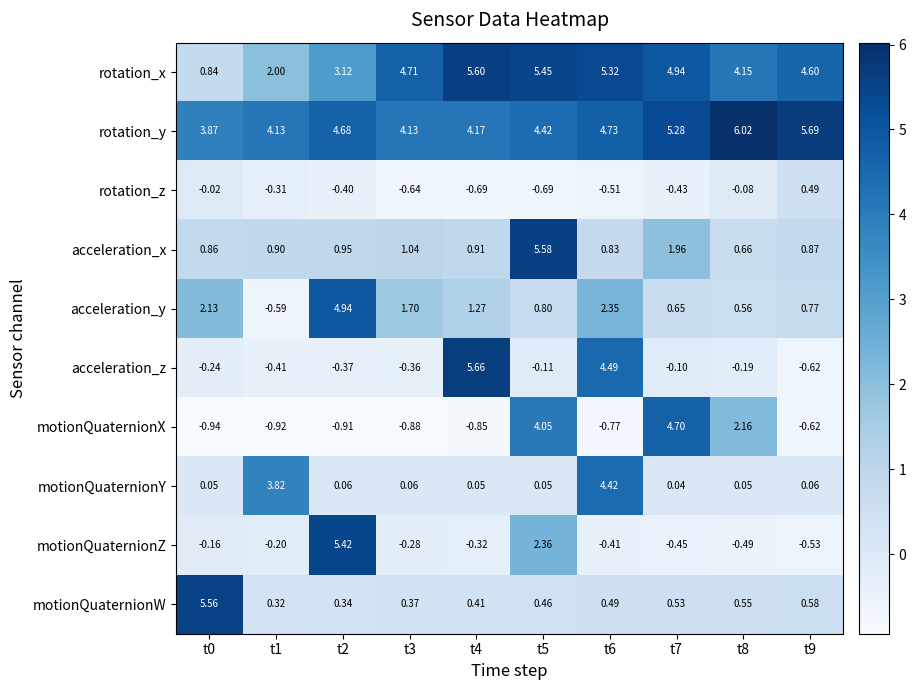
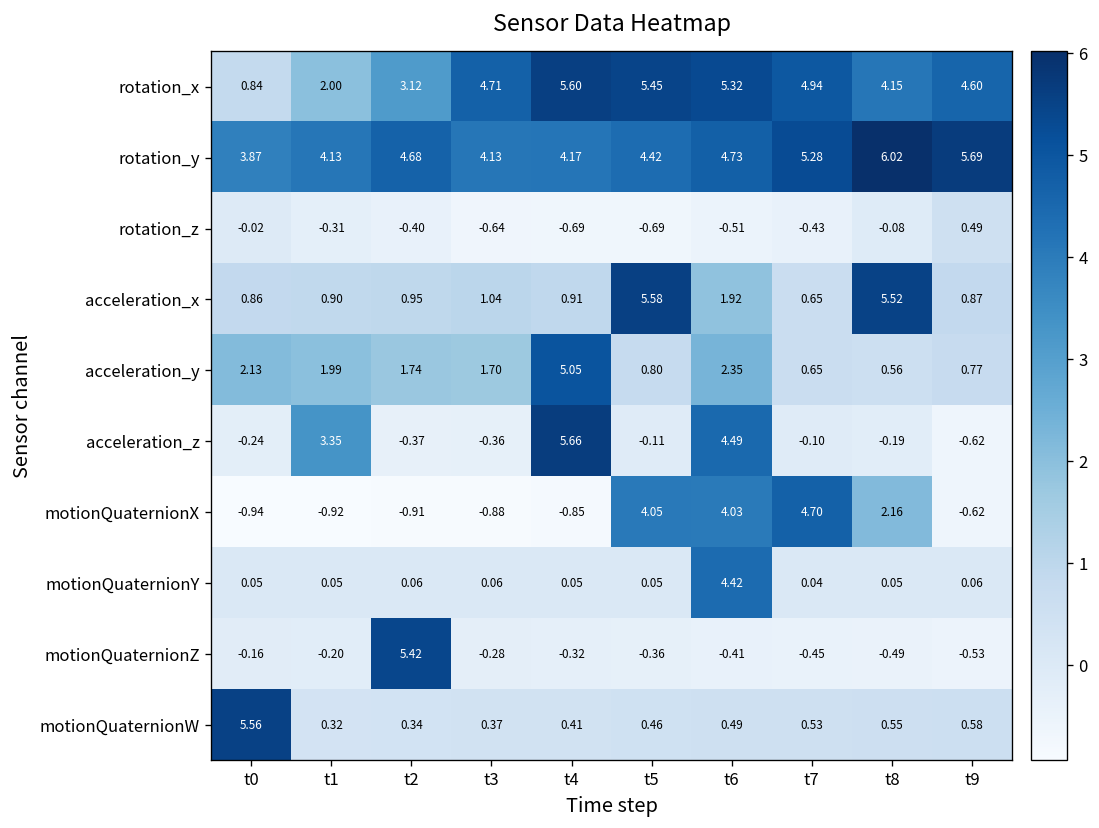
  {
    "rotation_x": {
      "t0": 0.84,
      "t1": 2.00,
      "t2": 3.12,
      "t3": 4.71,
      "t4": 5.60,
      "t5": 5.45,
      "t6": 5.32,
      "t7": 4.94,
      "t8": 4.15,
      "t9": 4.60
    },
    "rotation_y": {
      "t0": 3.87,
      "t1": 4.13,
      "t2": 4.68,
      "t3": 4.13,
      "t4": 4.17,
      "t5": 4.42,
      "t6": 4.73,
      "t7": 5.28,
      "t8": 6.02,
      "t9": 5.69
    },
    "rotation_z": {
      "t0": -0.02,
      "t1": -0.31,
      "t2": -0.40,
      "t3": -0.64,
      "t4": -0.69,
      "t5": -0.69,
      "t6": -0.51,
      "t7": -0.43,
      "t8": -0.08,
      "t9": 0.49
    },
    "acceleration_x": {
      "t0": 0.86,
      "t1": 0.90,
      "t2": 0.95,
      "t3": 1.04,
      "t4": 0.91,
      "t5": 5.58,
-     "t6": 0.83,
-     "t7": 1.96,
-     "t8": 0.66,
+     "t6": 1.92,
+     "t7": 0.65,
+     "t8": 5.52,
      "t9": 0.87
    },
    "acceleration_y": {
      "t0": 2.13,
-     "t1": -0.59,
-     "t2": 4.94,
+     "t1": 1.99,
+     "t2": 1.74,
      "t3": 1.70,
-     "t4": 1.27,
+     "t4": 5.05,
      "t5": 0.80,
      "t6": 2.35,
      "t7": 0.65,
      "t8": 0.56,
      "t9": 0.77
    },
    "acceleration_z": {
      "t0": -0.24,
-     "t1": -0.41,
+     "t1": 3.35,
      "t2": -0.37,
      "t3": -0.36,
      "t4": 5.66,
      "t5": -0.11,
      "t6": 4.49,
      "t7": -0.10,
      "t8": -0.19,
      "t9": -0.62
    },
    "motionQuaternionX": {
      "t0": -0.94,
      "t1": -0.92,
      "t2": -0.91,
      "t3": -0.88,
      "t4": -0.85,
      "t5": 4.05,
-     "t6": -0.77,
+     "t6": 4.03,
      "t7": 4.70,
      "t8": 2.16,
      "t9": -0.62
    },
    "motionQuaternionY": {
      "t0": 0.05,
-     "t1": 3.82,
+     "t1": 0.05,
      "t2": 0.06,
      "t3": 0.06,
      "t4": 0.05,
      "t5": 0.05,
      "t6": 4.42,
      "t7": 0.04,
      "t8": 0.05,
      "t9": 0.06
    },
    "motionQuaternionZ": {
      "t0": -0.16,
      "t1": -0.20,
      "t2": 5.42,
      "t3": -0.28,
      "t4": -0.32,
-     "t5": 2.36,
+     "t5": -0.36,
      "t6": -0.41,
      "t7": -0.45,
      "t8": -0.49,
      "t9": -0.53
    },
    "motionQuaternionW": {
      "t0": 5.56,
      "t1": 0.32,
      "t2": 0.34,
      "t3": 0.37,
      "t4": 0.41,
      "t5": 0.46,
      "t6": 0.49,
      "t7": 0.53,
      "t8": 0.55,
      "t9": 0.58
    }
  }
